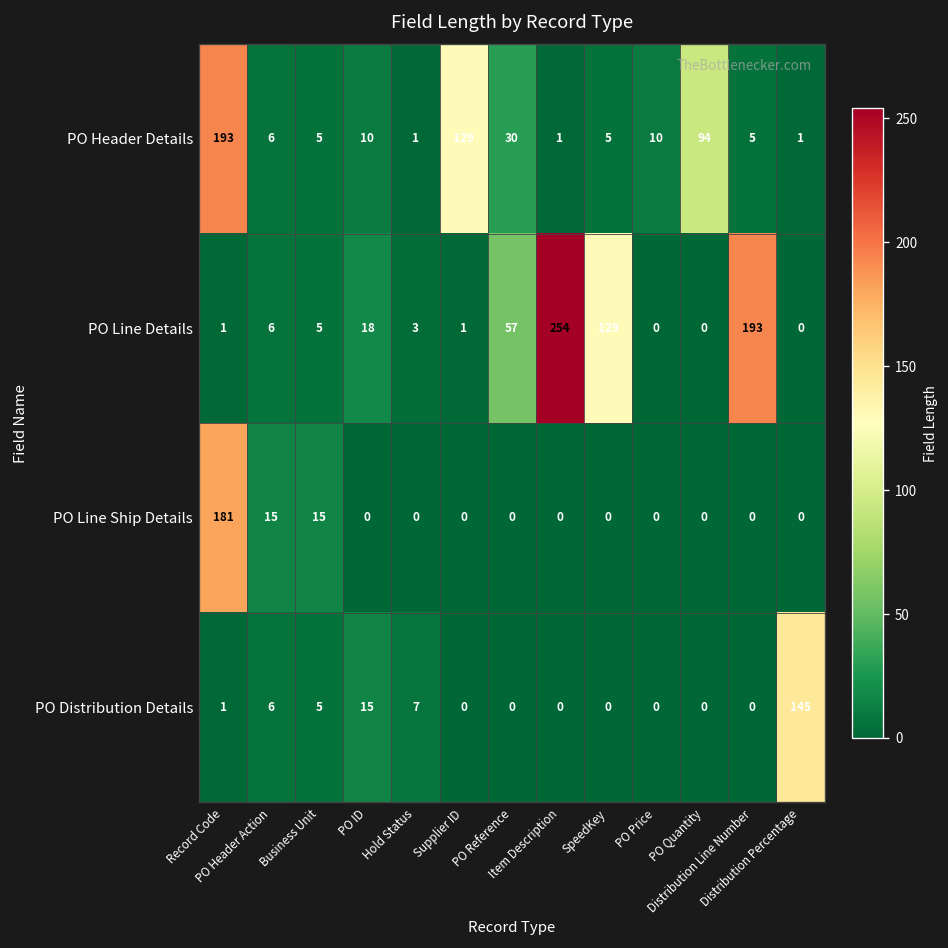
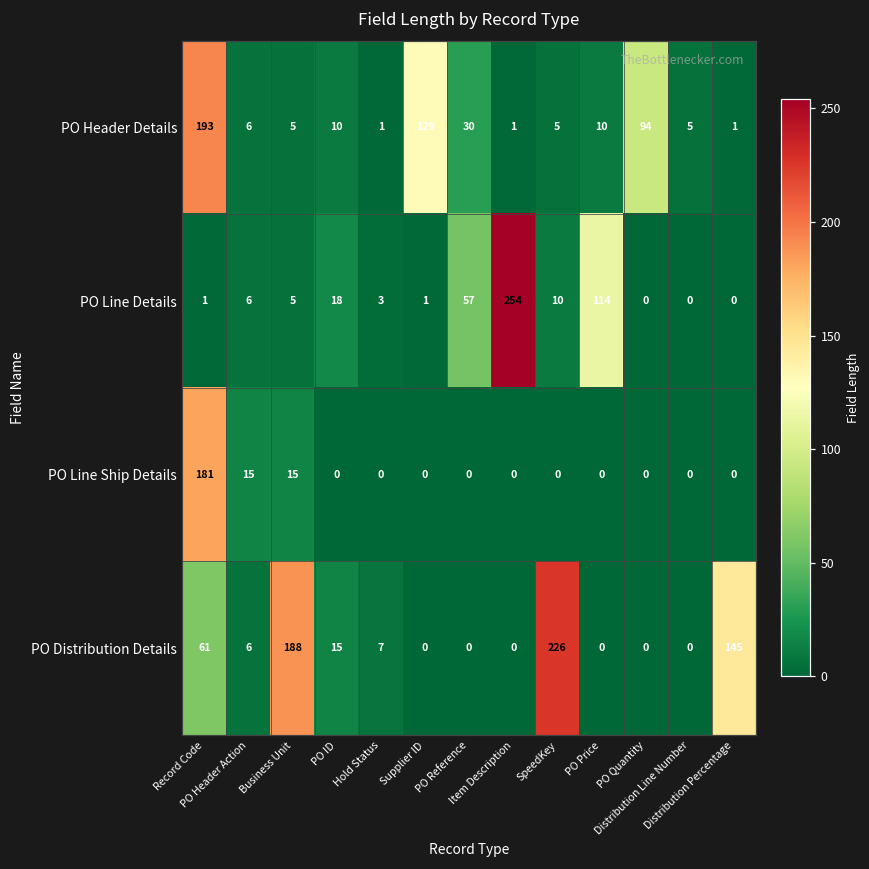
  {
    "PO Header Details": {
      "Record Code": 193,
      "PO Header Action": 6,
      "Business Unit": 5,
      "PO ID": 10,
      "Hold Status": 1,
      "Supplier ID": 129,
      "PO Reference": 30,
      "Item Description": 1,
      "SpeedKey": 5,
      "PO Price": 10,
      "PO Quantity": 94,
      "Distribution Percentage": 1
    },
    "PO Line Details": {
      "Record Code": 1,
      "PO Header Action": 6,
      "Business Unit": 5,
      "PO ID": 18,
      "Hold Status": 3,
      "Supplier ID": 1,
      "PO Reference": 57,
      "Item Description": 254,
-     "SpeedKey": 129,
-     "PO Price": 0,
+     "SpeedKey": 10,
+     "PO Price": 114,
      "PO Quantity": 0,
-     "Distribution Line Number": 193,
+     "Distribution Line Number": 0,
      "Distribution Percentage": 0
    },
    "PO Line Ship Details": {
      "Record Code": 181,
      "PO Header Action": 15,
      "Business Unit": 15,
      "PO ID": 0,
      "Hold Status": 0,
      "Supplier ID": 0,
      "PO Reference": 0,
      "Item Description": 0,
      "SpeedKey": 0,
      "PO Price": 0,
      "PO Quantity": 0,
      "Distribution Line Number": 0,
      "Distribution Percentage": 0
    },
    "PO Distribution Details": {
-     "Record Code": 1,
+     "Record Code": 61,
      "PO Header Action": 6,
-     "Business Unit": 5,
+     "Business Unit": 188,
      "PO ID": 15,
      "Hold Status": 7,
      "Supplier ID": 0,
      "PO Reference": 0,
      "Item Description": 0,
-     "SpeedKey": 0,
+     "SpeedKey": 226,
      "PO Price": 0,
      "PO Quantity": 0,
      "Distribution Line Number": 0,
      "Distribution Percentage": 145
    }
  }
